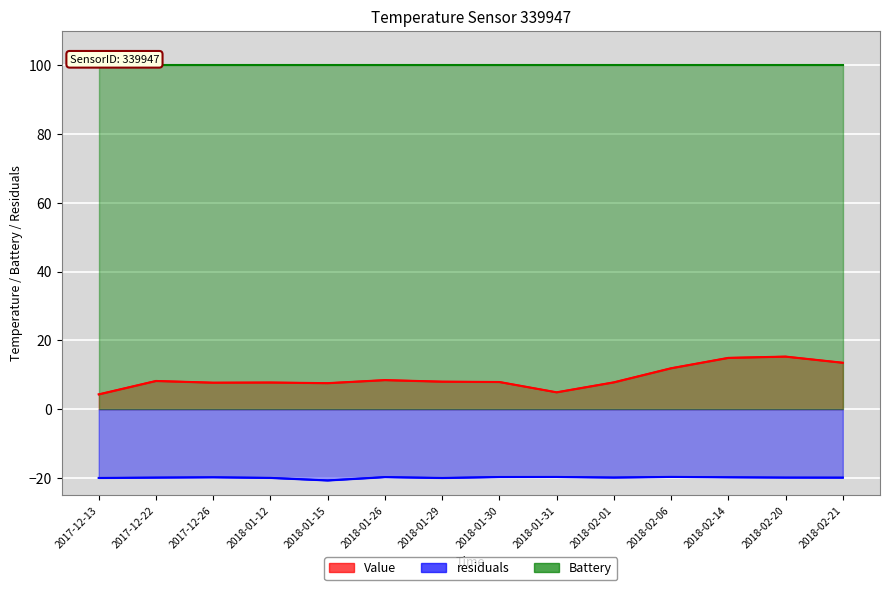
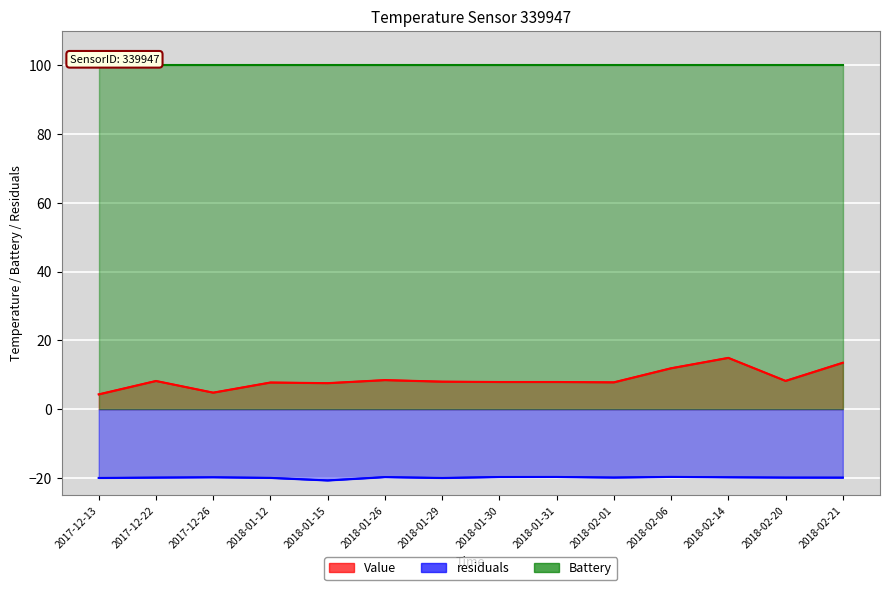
  {
    "Value": {
      "2017-12-13": 4,
      "2017-12-22": 8,
-     "2017-12-26": 8,
+     "2017-12-26": 5,
      "2018-01-12": 8,
      "2018-01-15": 8,
      "2018-01-26": 8,
      "2018-01-29": 8,
      "2018-01-30": 8,
-     "2018-01-31": 5,
+     "2018-01-31": 8,
      "2018-02-01": 8,
      "2018-02-06": 12,
      "2018-02-14": 15,
-     "2018-02-20": 15,
+     "2018-02-20": 8,
      "2018-02-21": 14
    },
    "Battery": {
      "2017-12-26": 100,
      "2018-01-12": 100,
      "2018-01-15": 100,
      "2018-01-26": 100,
      "2018-01-29": 100,
      "2018-01-30": 100,
      "2018-01-31": 100,
      "2018-02-01": 100,
      "2018-02-06": 100,
      "2018-02-14": 100,
      "2018-02-20": 100,
      "2018-02-21": 100
    }
  }
